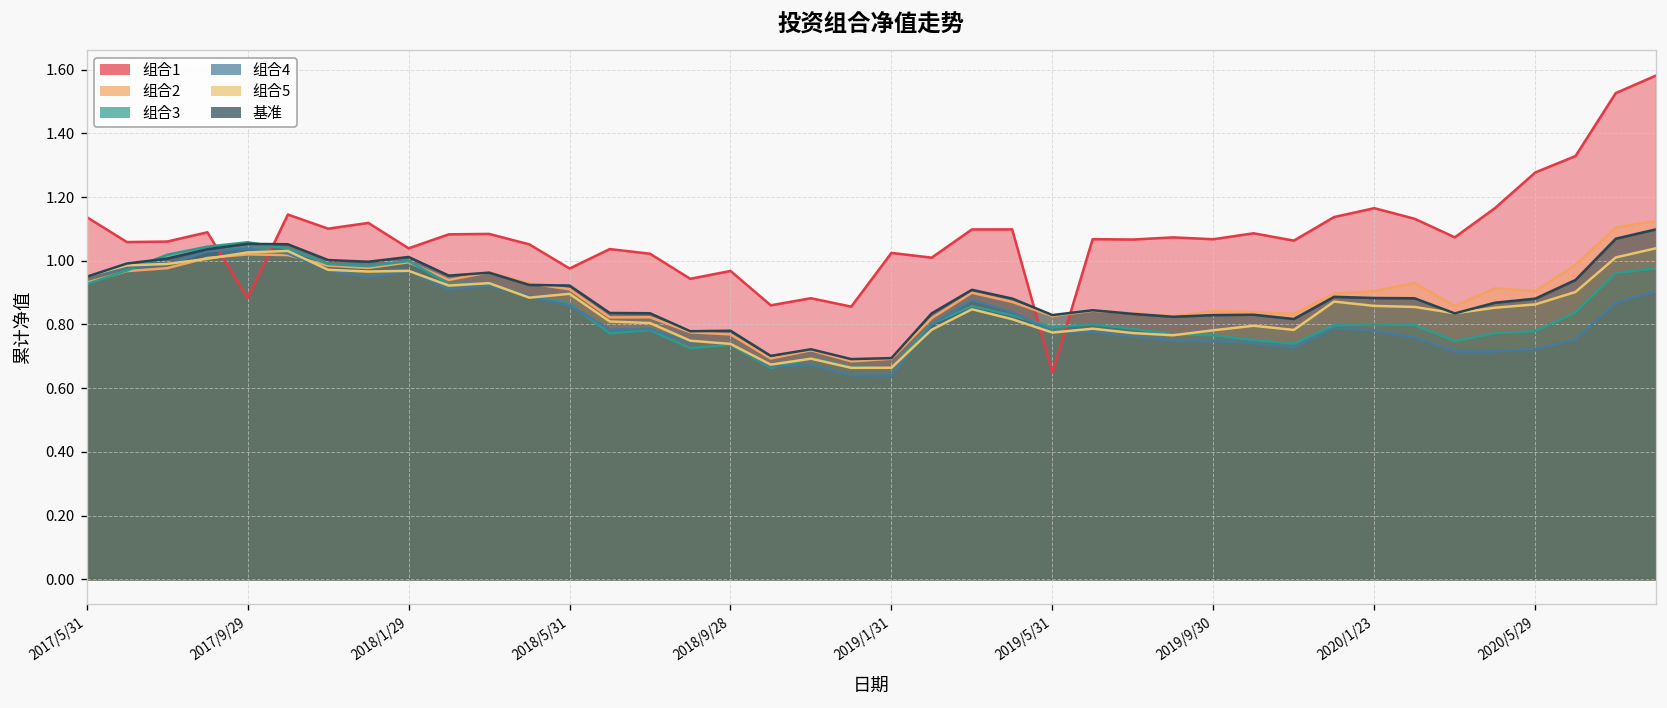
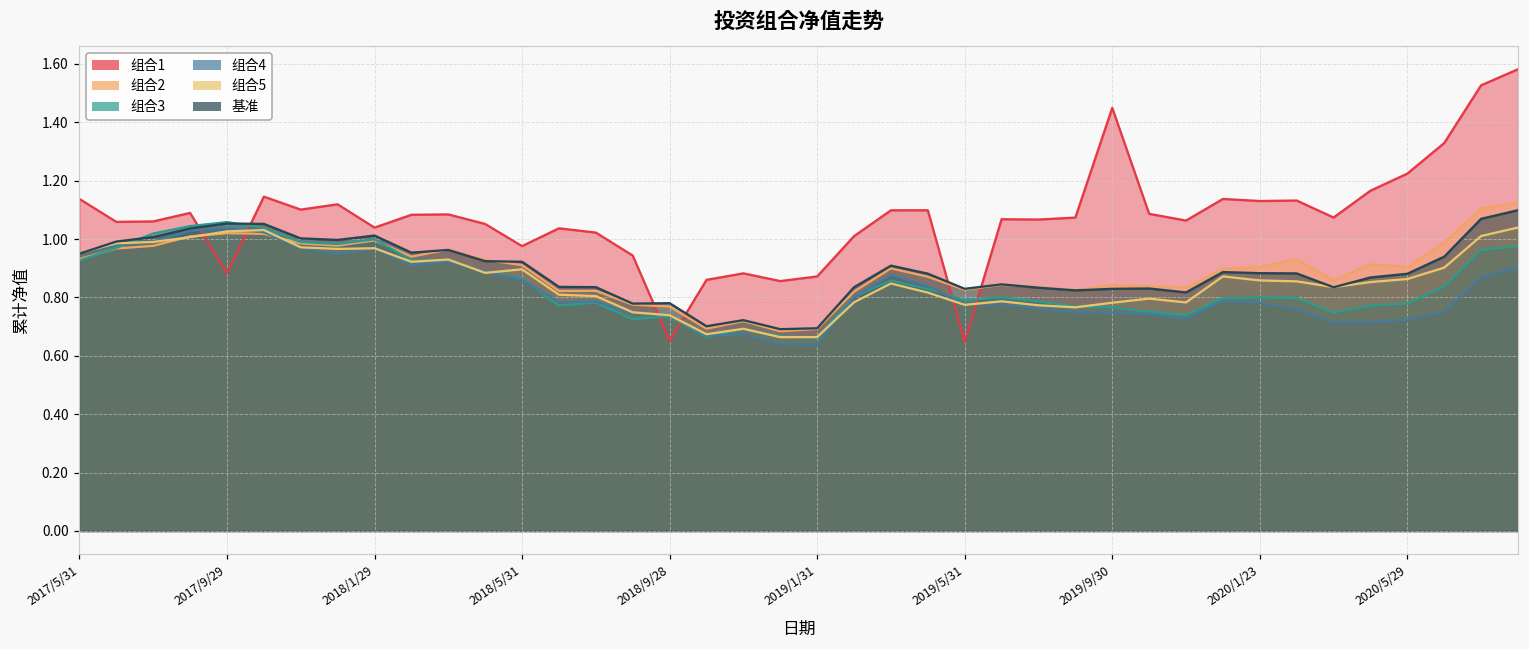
  {
    "组合1": {
      "2017/5/31": 1.14,
      "2017/9/29": 0.88,
      "2018/1/29": 1.04,
      "2018/5/31": 0.98,
-     "2018/9/28": 0.97,
-     "2019/1/31": 1.02,
+     "2018/9/28": 0.65,
+     "2019/1/31": 0.87,
      "2019/5/31": 0.65,
-     "2019/9/30": 1.07,
-     "2020/1/23": 1.17,
-     "2020/5/29": 1.28
+     "2019/9/30": 1.45,
+     "2020/1/23": 1.13,
+     "2020/5/29": 1.22
    },
    "基准": {
      "2018/1/29": 1.01,
      "2018/5/31": 0.92,
      "2018/9/28": 0.78,
      "2019/9/30": 0.83,
      "2020/1/23": 0.88,
      "2020/5/29": 0.88
    }
  }
